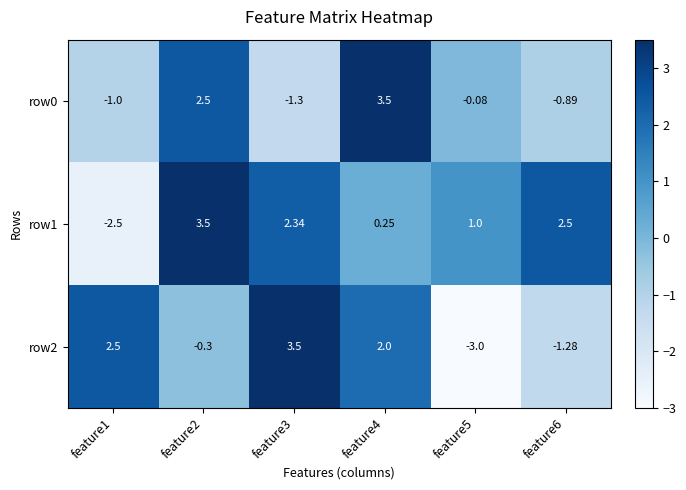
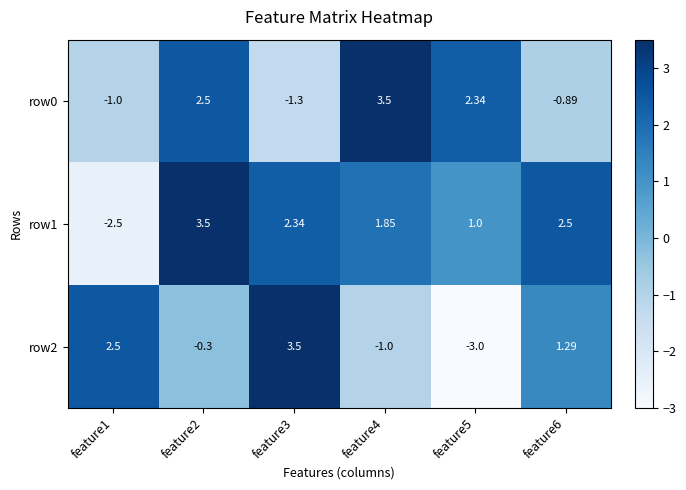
  {
    "row0": {
      "feature1": -1.0,
      "feature2": 2.5,
      "feature3": -1.3,
      "feature4": 3.5,
-     "feature5": -0.08,
+     "feature5": 2.34,
      "feature6": -0.89
    },
    "row1": {
      "feature1": -2.5,
      "feature2": 3.5,
      "feature3": 2.34,
-     "feature4": 0.25,
+     "feature4": 1.85,
      "feature5": 1.0,
      "feature6": 2.5
    },
    "row2": {
      "feature1": 2.5,
      "feature2": -0.3,
      "feature3": 3.5,
-     "feature4": 2.0,
+     "feature4": -1.0,
      "feature5": -3.0,
-     "feature6": -1.28
+     "feature6": 1.29
    }
  }
